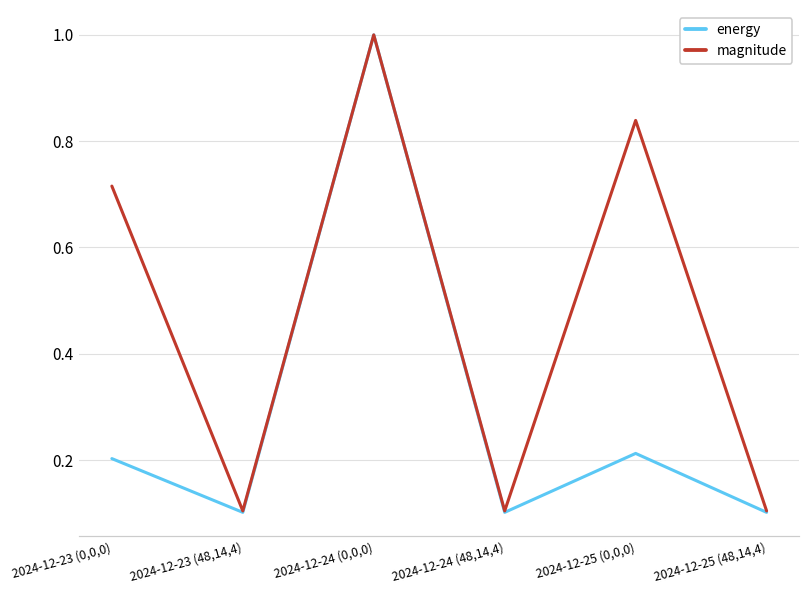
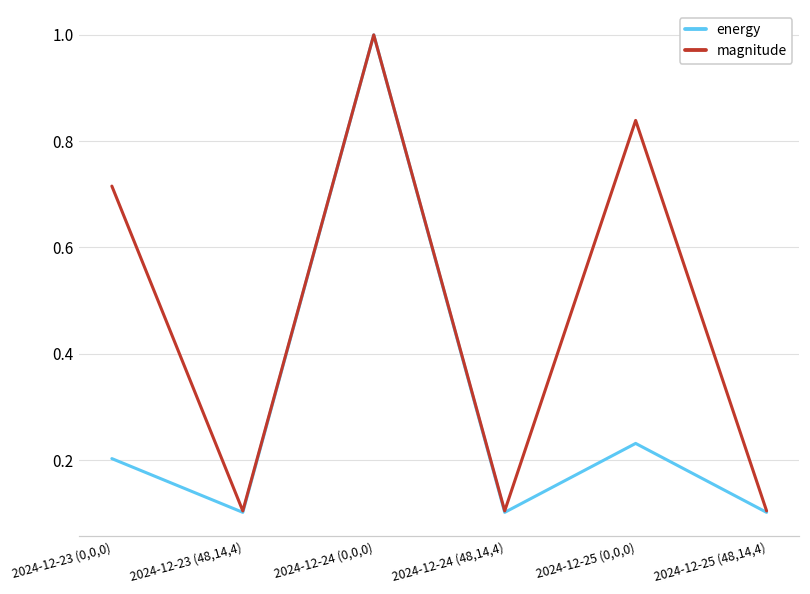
  {
    "energy": {
      "2024-12-23 (0,0,0)": 0.20,
-     "2024-12-25 (0,0,0)": 0.21
+     "2024-12-25 (0,0,0)": 0.23
    },
    "magnitude": {
      "2024-12-23 (0,0,0)": 0.72,
      "2024-12-25 (0,0,0)": 0.84
    }
  }
